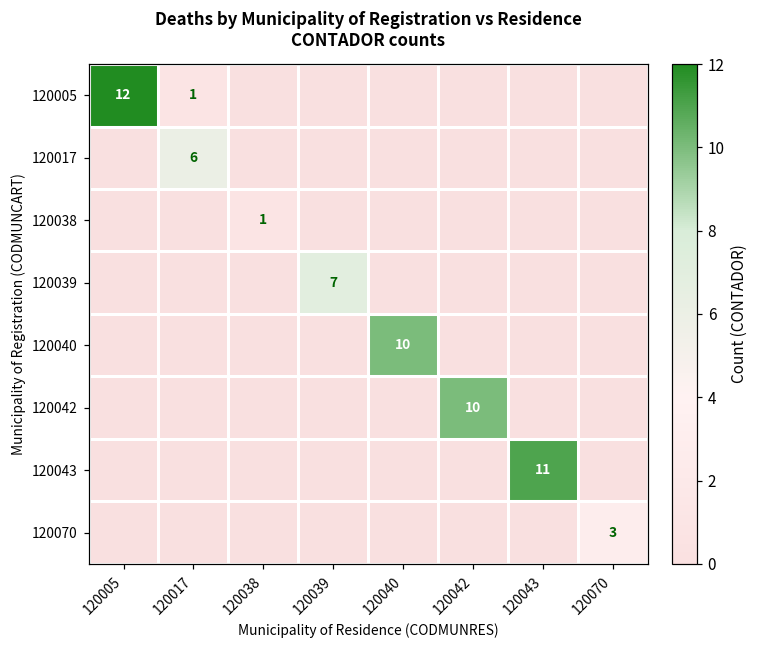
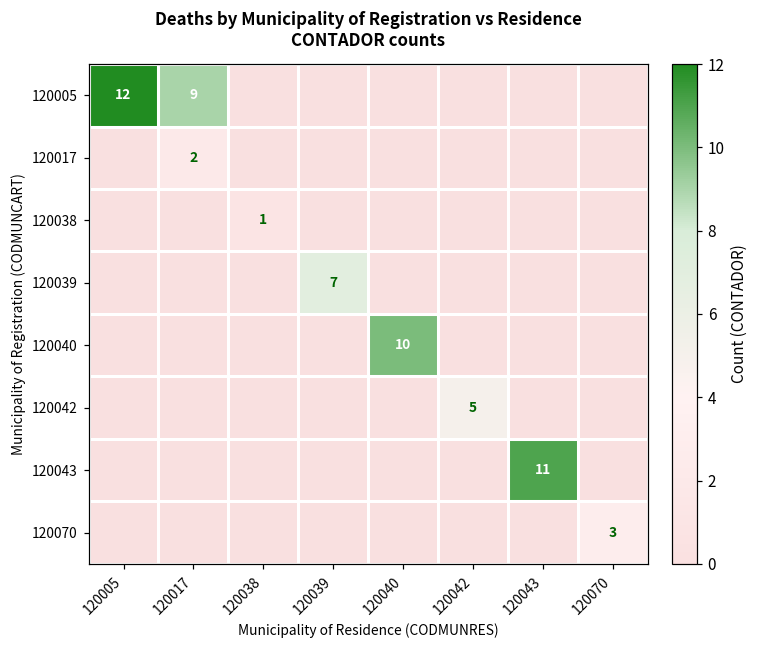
  {
    "120005": {
      "120005": 12,
-     "120017": 1
+     "120017": 9
    },
    "120017": {
-     "120017": 6
+     "120017": 2
    },
    "120038": {
      "120038": 1
    },
    "120039": {
      "120039": 7
    },
    "120040": {
      "120040": 10
    },
    "120042": {
-     "120042": 10
+     "120042": 5
    },
    "120043": {
      "120043": 11
    },
    "120070": {
      "120070": 3
    }
  }
